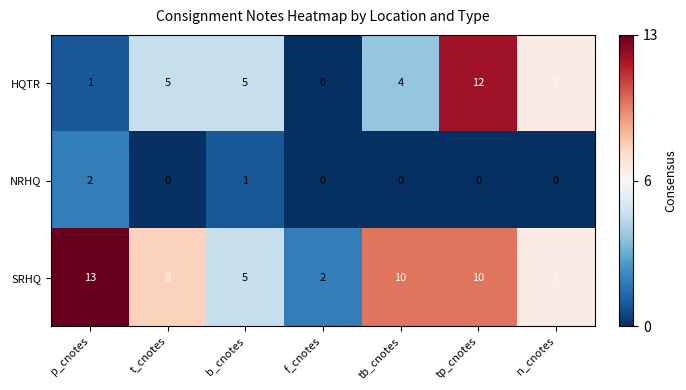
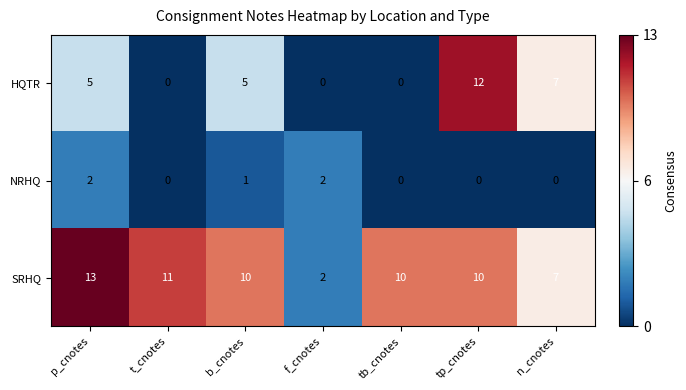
  {
    "HQTR": {
-     "p_cnotes": 1,
-     "t_cnotes": 5,
+     "p_cnotes": 5,
+     "t_cnotes": 0,
      "b_cnotes": 5,
      "f_cnotes": 0,
-     "tb_cnotes": 4,
+     "tb_cnotes": 0,
      "tp_cnotes": 12
    },
    "NRHQ": {
      "p_cnotes": 2,
      "t_cnotes": 0,
      "b_cnotes": 1,
-     "f_cnotes": 0,
+     "f_cnotes": 2,
      "tb_cnotes": 0,
      "tp_cnotes": 0,
      "n_cnotes": 0
    },
    "SRHQ": {
      "p_cnotes": 13,
-     "t_cnotes": 8,
-     "b_cnotes": 5,
+     "t_cnotes": 11,
+     "b_cnotes": 10,
      "f_cnotes": 2,
      "tb_cnotes": 10,
      "tp_cnotes": 10
    }
  }
